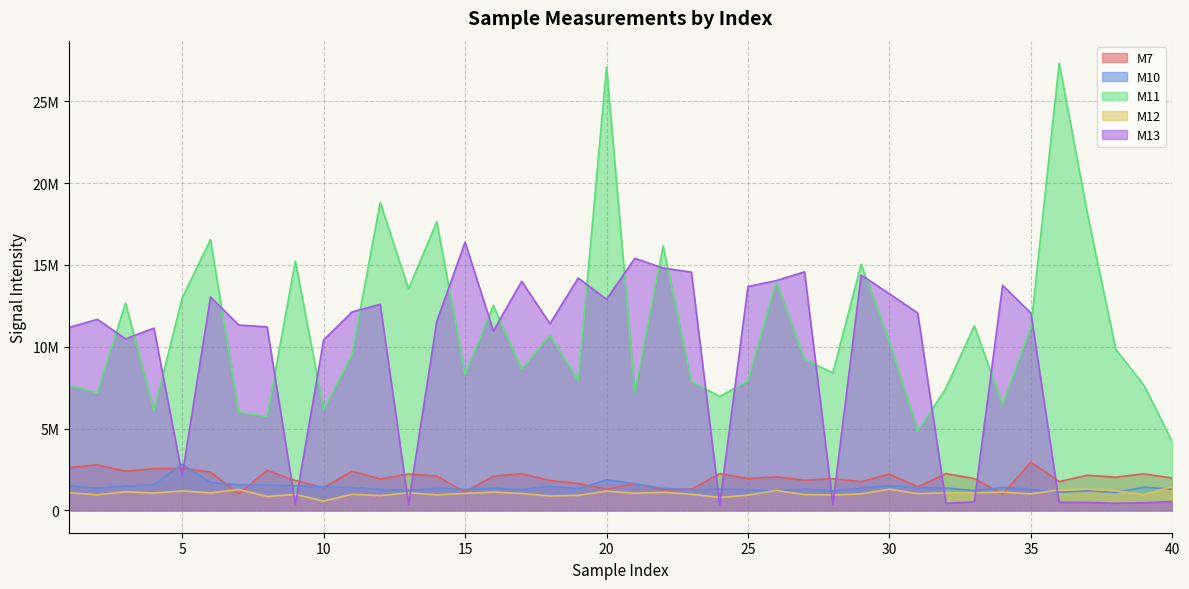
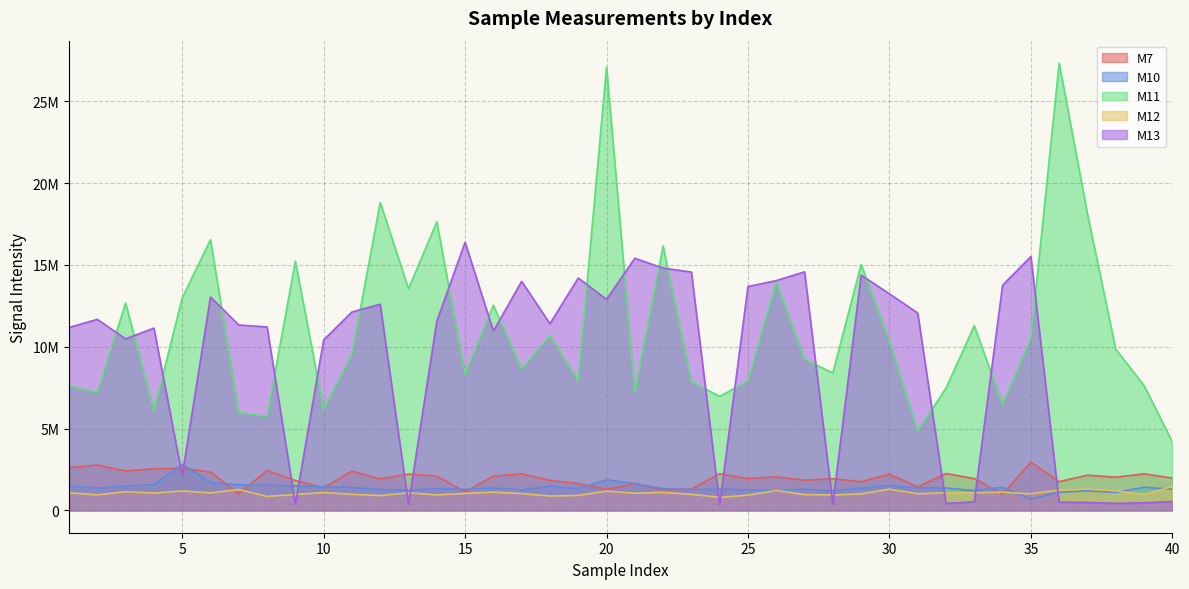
  {
    "M7": {
      "5": 2600000,
      "25": 1900000,
      "30": 2200000,
      "35": 2900000,
      "40": 2000000
    },
    "M10": {
      "5": 2800000,
      "20": 1900000,
      "25": 1300000,
      "30": 1500000,
-     "35": 1300000,
+     "35": 700000,
      "40": 1300000
    },
    "M11": {
      "5": 13000000,
      "10": 6200000,
      "15": 8300000,
      "20": 27100000,
      "25": 7900000,
      "30": 10300000,
-     "35": 11200000,
+     "35": 10500000,
      "40": 4200000
    },
    "M12": {
      "5": 1200000,
-     "10": 600000,
+     "10": 1100000,
      "25": 900000,
      "30": 1300000,
      "35": 1000000,
      "40": 1500000
    },
    "M13": {
      "5": 2100000,
      "10": 10400000,
      "15": 16400000,
      "20": 12900000,
      "25": 13700000,
      "30": 13200000,
-     "35": 12100000,
+     "35": 15500000,
      "40": 500000
    }
  }
